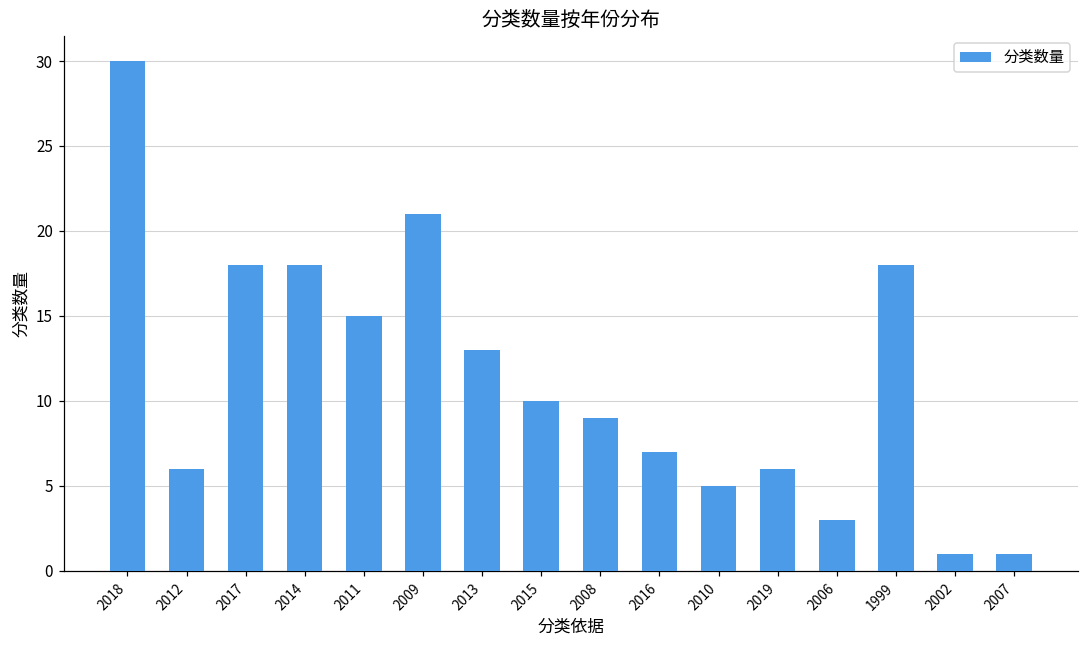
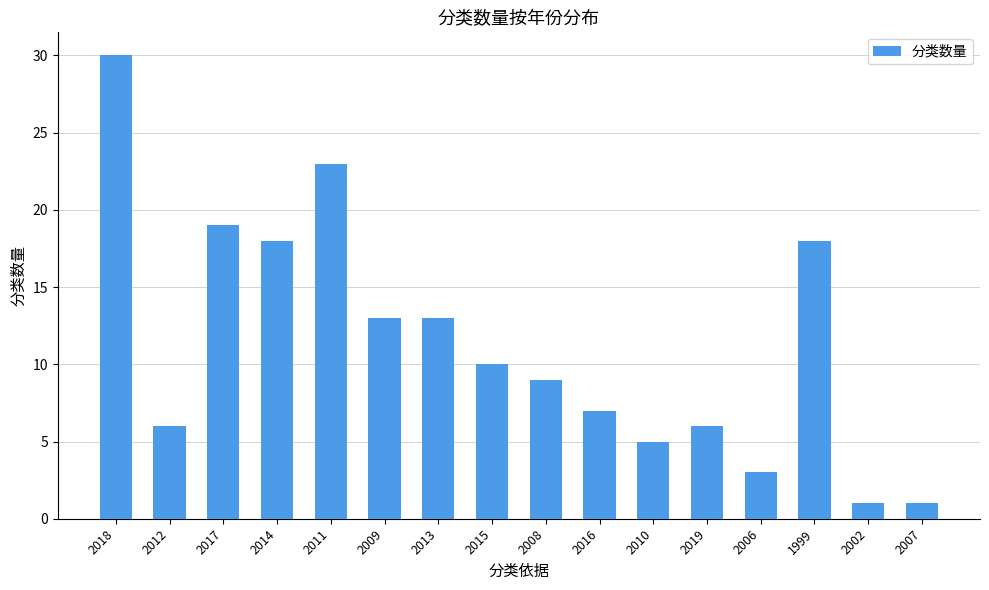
  {
    "2018": 30,
    "2012": 6,
-   "2017": 18,
+   "2017": 19,
    "2014": 18,
-   "2011": 15,
-   "2009": 21,
+   "2011": 23,
+   "2009": 13,
    "2013": 13,
    "2015": 10,
    "2008": 9,
    "2016": 7,
    "2010": 5,
    "2019": 6,
    "2006": 3,
    "1999": 18,
    "2002": 1,
    "2007": 1
  }
